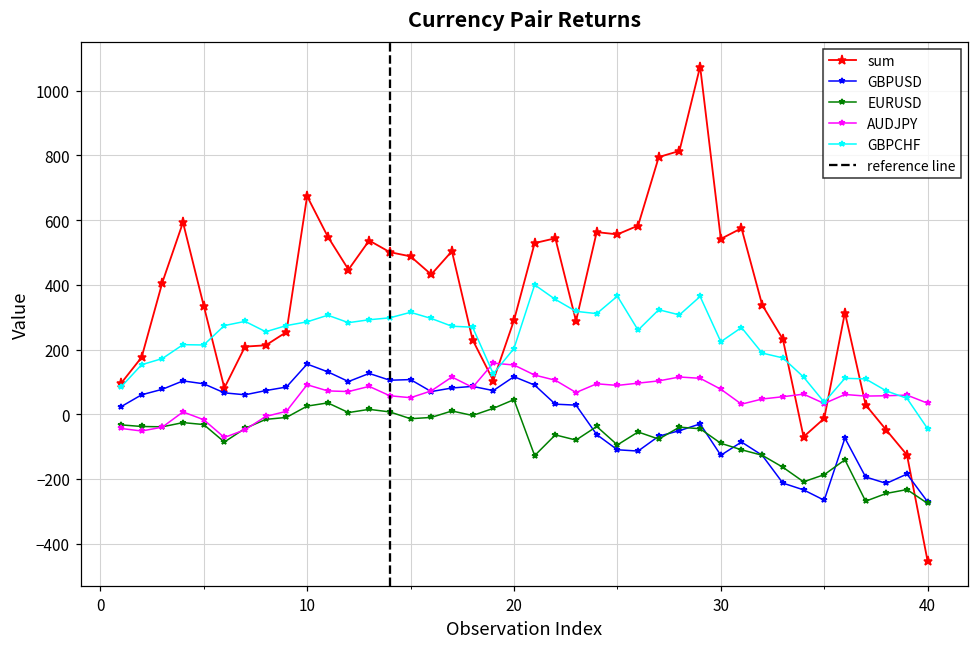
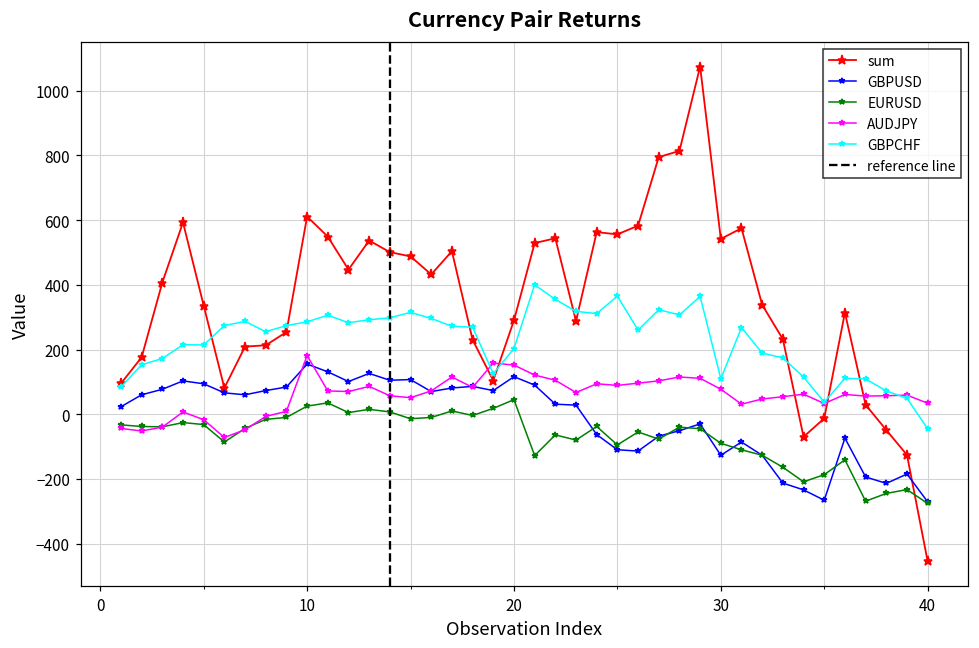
  {
    "sum": {
-     "10": 670,
+     "10": 610,
      "20": 290,
      "30": 540,
      "40": -460
    },
    "GBPUSD": {
      "10": 160,
      "20": 120,
      "30": -130
    },
    "EURUSD": {
      "10": 30,
      "20": 50,
      "30": -90
    },
    "AUDJPY": {
-     "10": 90,
+     "10": 180,
      "20": 150,
      "30": 80,
      "40": 30
    },
    "GBPCHF": {
      "10": 290,
      "20": 200,
-     "30": 220,
+     "30": 110,
      "40": -50
    }
  }
